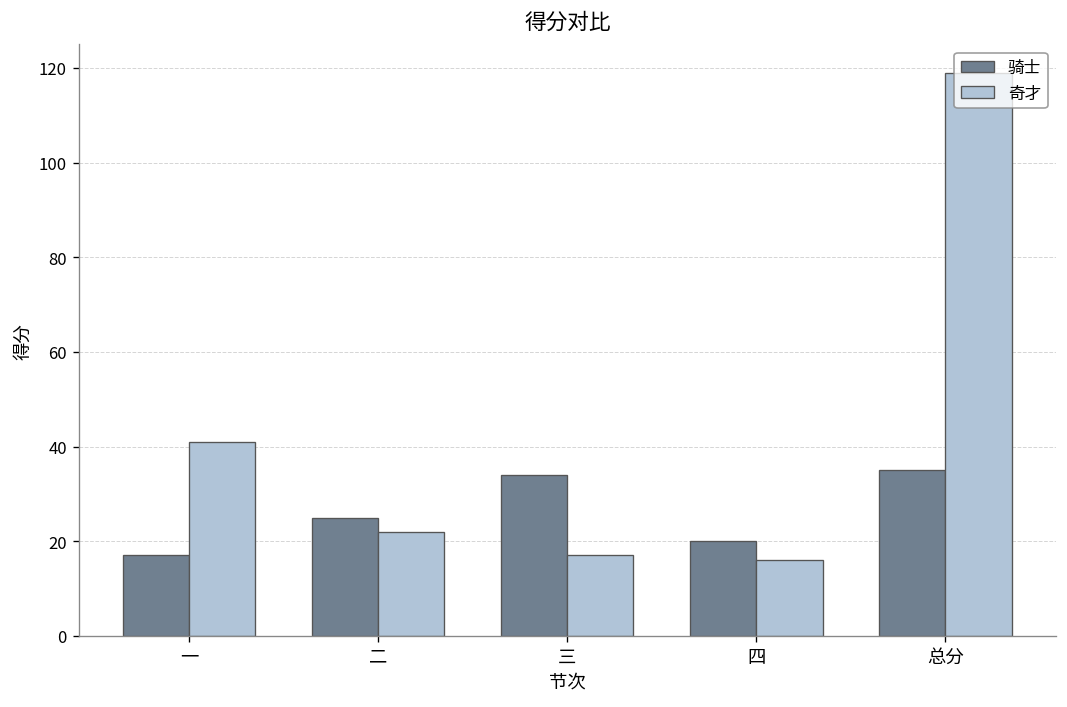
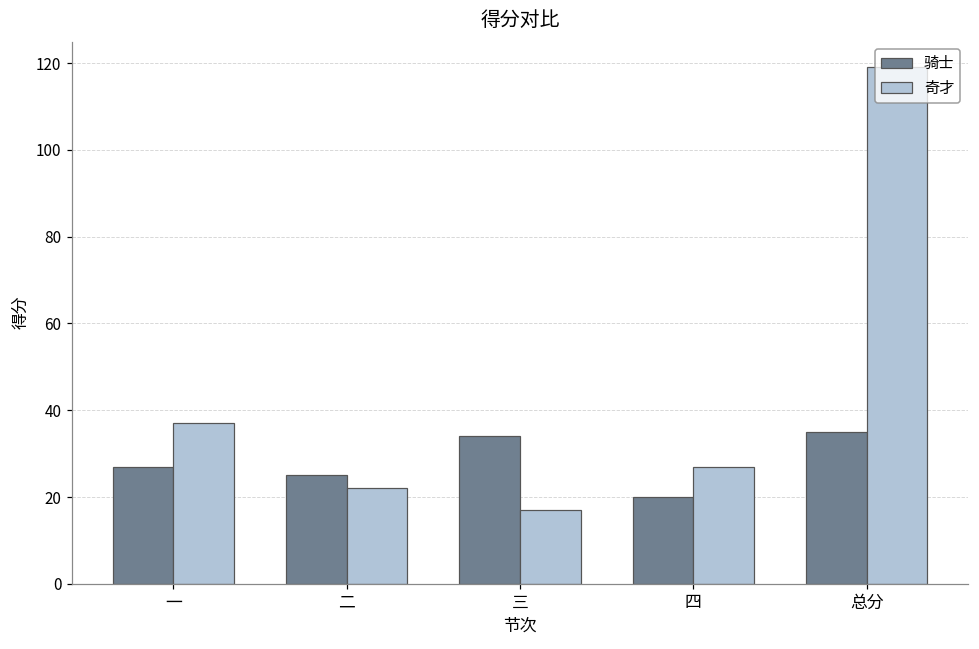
  {
    "骑士": {
-     "一": 17,
+     "一": 27,
      "二": 25,
      "三": 34,
      "四": 20,
      "总分": 35
    },
    "奇才": {
-     "一": 41,
+     "一": 37,
      "二": 22,
      "三": 17,
-     "四": 16
+     "四": 27
    }
  }
